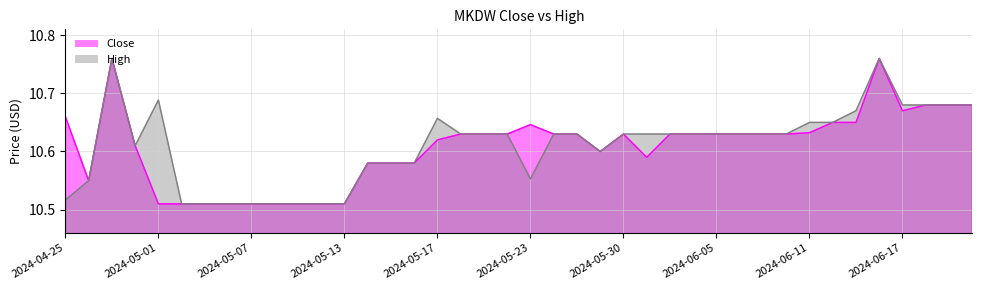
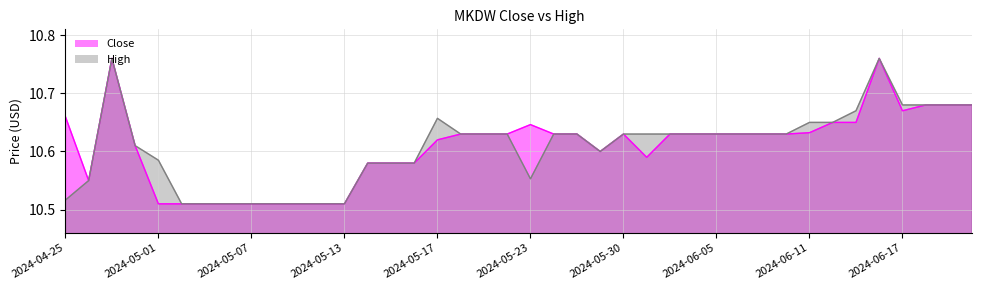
  {
    "Close": {
      "2024-04-25": 10.66,
      "2024-05-01": 10.51,
      "2024-05-17": 10.62,
      "2024-05-23": 10.65,
      "2024-06-11": 10.63,
      "2024-06-17": 10.67
    },
    "High": {
      "2024-04-25": 10.52,
-     "2024-05-01": 10.69,
+     "2024-05-01": 10.59,
      "2024-05-17": 10.66,
      "2024-05-23": 10.55,
      "2024-06-11": 10.65,
      "2024-06-17": 10.68
    }
  }
